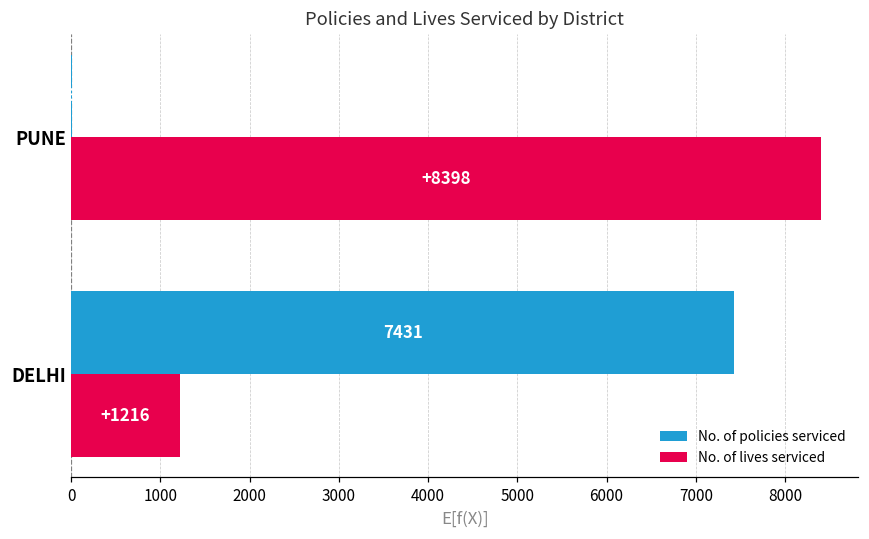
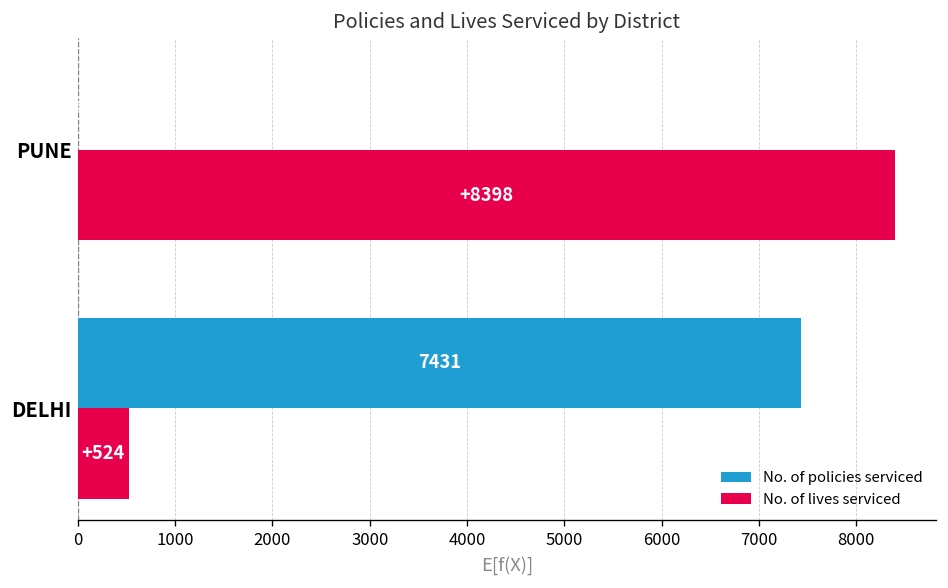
  {
    "No. of policies serviced": {
      "DELHI": "7431"
    },
    "No. of lives serviced": {
      "PUNE": "+8398",
-     "DELHI": "+1216"
+     "DELHI": "+524"
    }
  }
